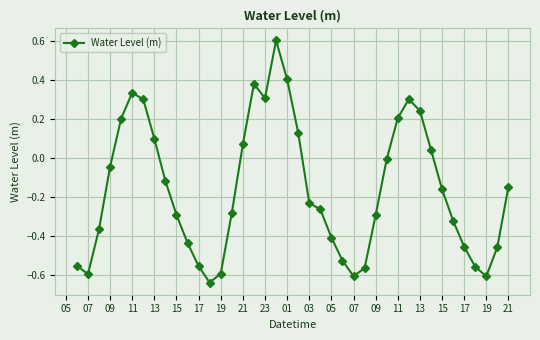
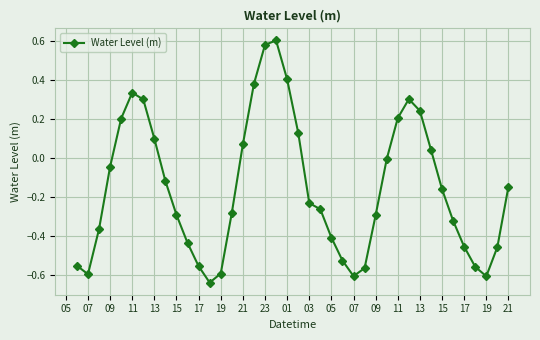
  {
-   "23": 0.30,
+   "23": 0.58,
    "01": 0.40,
    "03": -0.23,
    "05": -0.41
  }
